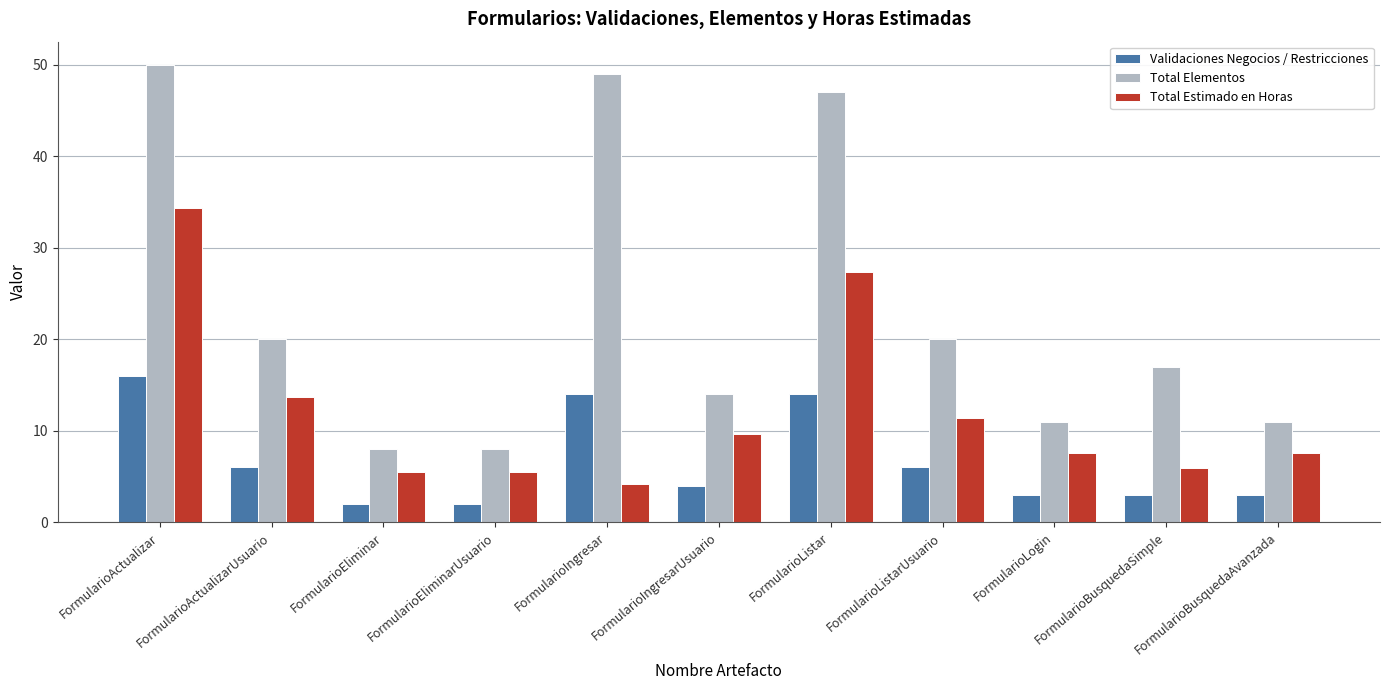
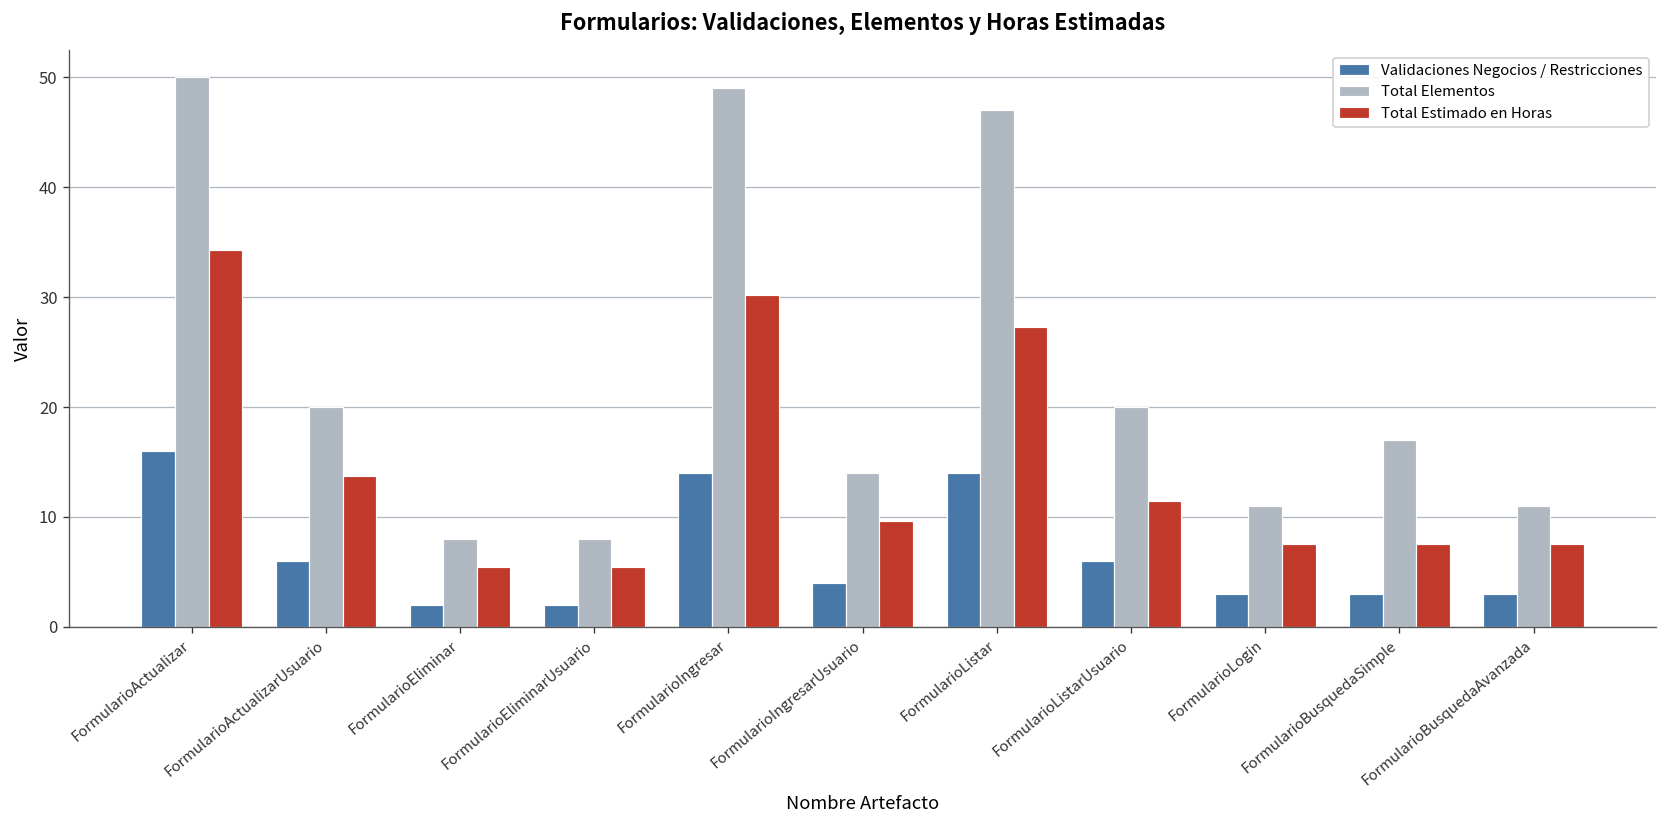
  {
    "Validaciones Negocios / Restricciones": {
      "FormularioActualizar": 16,
      "FormularioActualizarUsuario": 6,
      "FormularioEliminar": 2,
      "FormularioEliminarUsuario": 2,
      "FormularioIngresar": 14,
      "FormularioIngresarUsuario": 4,
      "FormularioListar": 14,
      "FormularioListarUsuario": 6,
      "FormularioLogin": 3,
      "FormularioBusquedaSimple": 3,
      "FormularioBusquedaAvanzada": 3
    },
    "Total Elementos": {
      "FormularioActualizar": 50,
      "FormularioActualizarUsuario": 20,
      "FormularioEliminar": 8,
      "FormularioEliminarUsuario": 8,
      "FormularioIngresar": 49,
      "FormularioIngresarUsuario": 14,
      "FormularioListar": 47,
      "FormularioListarUsuario": 20,
      "FormularioLogin": 11,
      "FormularioBusquedaSimple": 17,
      "FormularioBusquedaAvanzada": 11
    },
    "Total Estimado en Horas": {
      "FormularioActualizar": 34,
      "FormularioActualizarUsuario": 14,
      "FormularioEliminar": 5,
      "FormularioEliminarUsuario": 5,
-     "FormularioIngresar": 4,
+     "FormularioIngresar": 30,
      "FormularioIngresarUsuario": 10,
      "FormularioListar": 27,
      "FormularioListarUsuario": 11,
      "FormularioLogin": 8,
-     "FormularioBusquedaSimple": 6,
+     "FormularioBusquedaSimple": 8,
      "FormularioBusquedaAvanzada": 8
    }
  }
